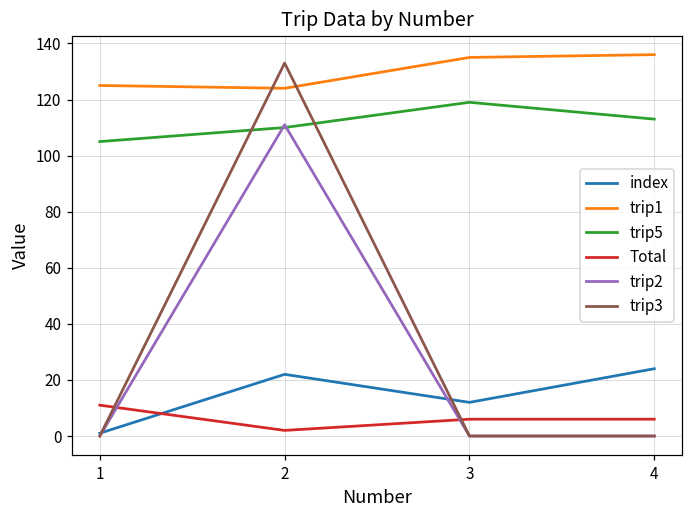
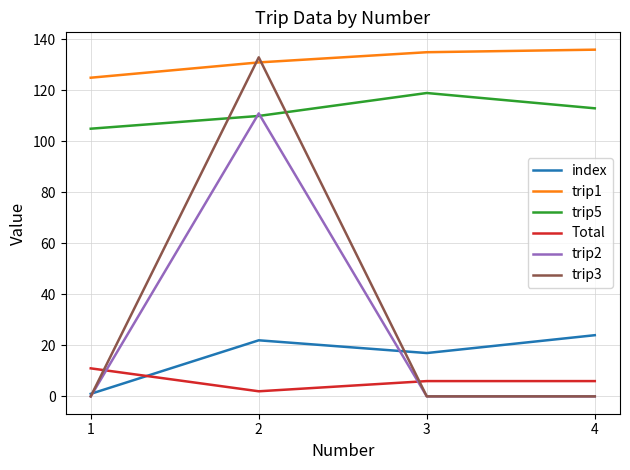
  {
    "index": {
      "1": 1,
      "2": 22,
-     "3": 12,
+     "3": 17,
      "4": 24
    },
    "trip1": {
      "1": 125,
-     "2": 124,
+     "2": 131,
      "3": 135,
      "4": 136
    },
    "trip5": {
      "1": 105,
      "2": 110,
      "3": 119,
      "4": 113
    },
    "Total": {
      "1": 11,
      "2": 2,
      "3": 6,
      "4": 6
    },
    "trip2": {
      "2": 111
    },
    "trip3": {
      "2": 133
    }
  }
